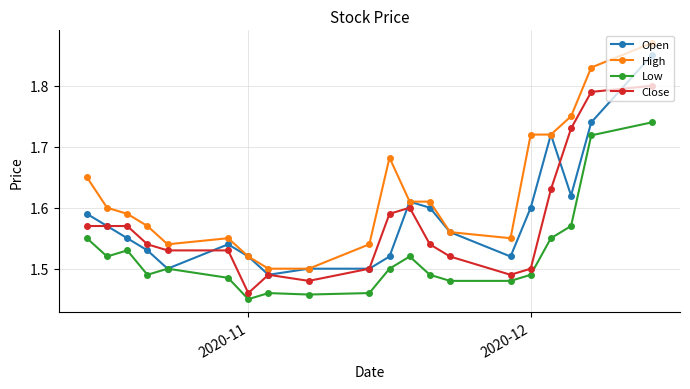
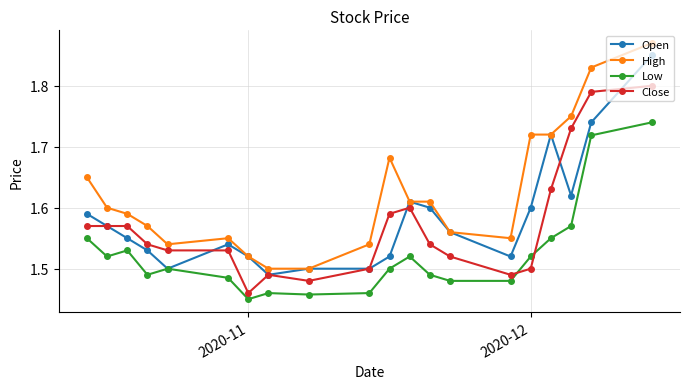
  {
    "Open": {
      "2020-12": 1.60
    },
    "High": {
      "2020-12": 1.72
    },
    "Low": {
      "2020-11": 1.45,
-     "2020-12": 1.49
+     "2020-12": 1.52
    },
    "Close": {
      "2020-11": 1.46,
      "2020-12": 1.50
    }
  }
